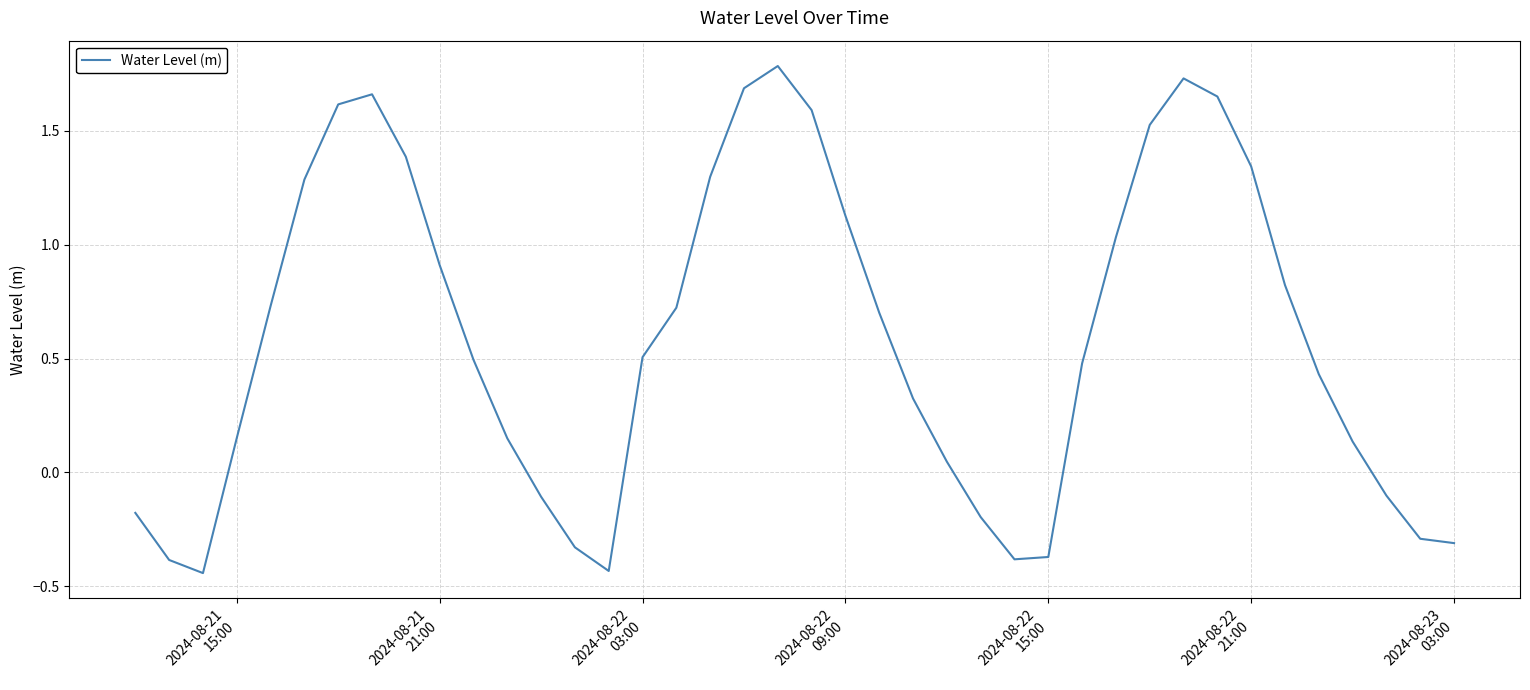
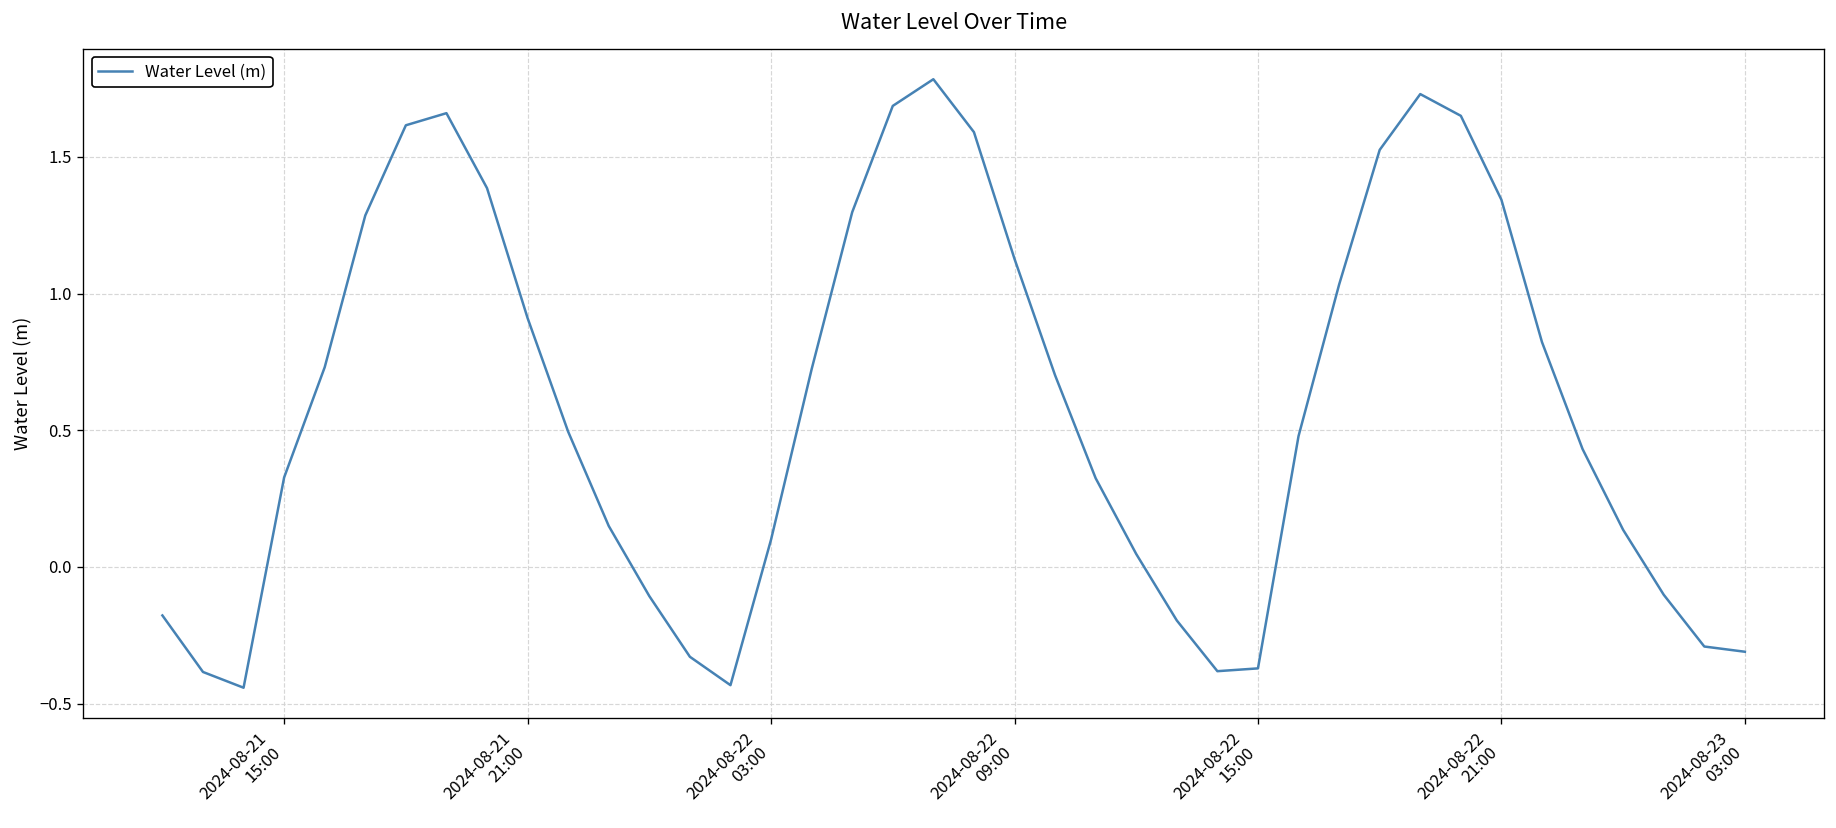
  {
-   "2024-08-21 15:00": 0.15,
+   "2024-08-21 15:00": 0.33,
    "2024-08-21 21:00": 0.91,
-   "2024-08-22 03:00": 0.51,
+   "2024-08-22 03:00": 0.10,
    "2024-08-22 09:00": 1.13,
    "2024-08-22 15:00": -0.37,
    "2024-08-22 21:00": 1.34,
    "2024-08-23 03:00": -0.31
  }
